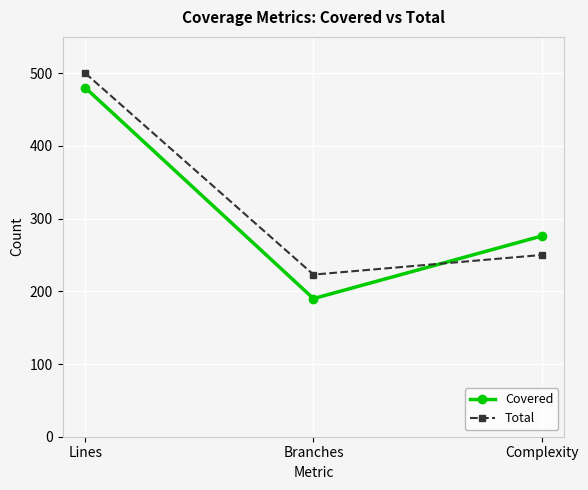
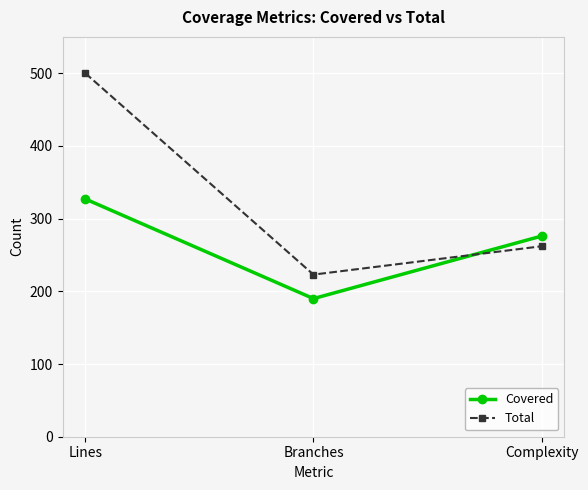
  {
    "Covered": {
-     "Lines": 480,
+     "Lines": 330,
      "Branches": 190,
      "Complexity": 280
    },
    "Total": {
      "Lines": 500,
      "Branches": 220,
-     "Complexity": 250
+     "Complexity": 260
    }
  }
